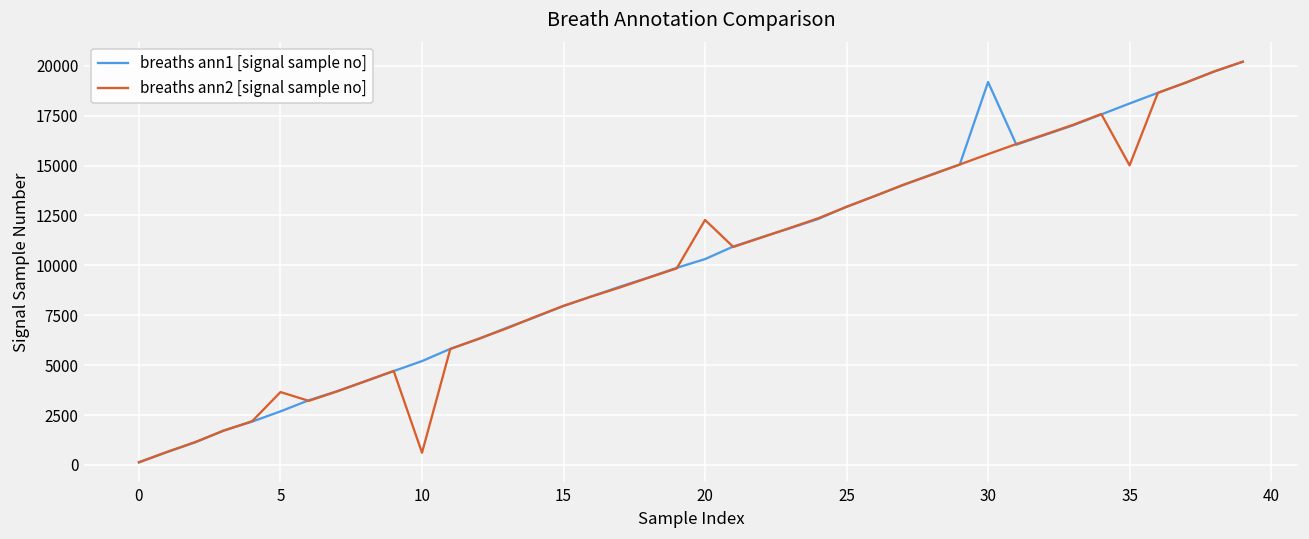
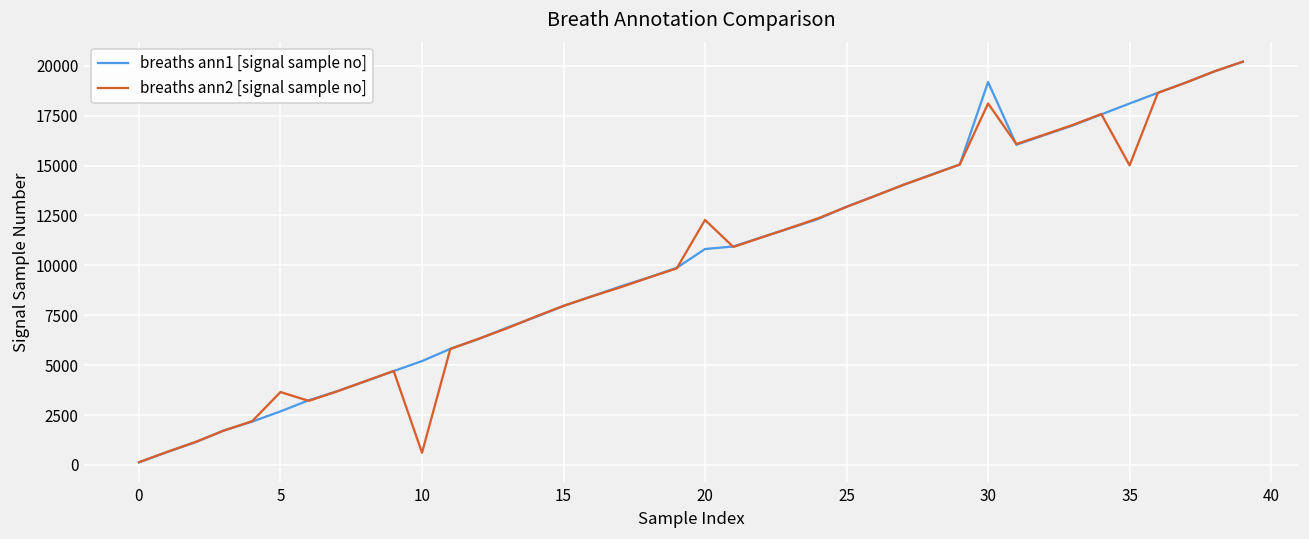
  {
    "breaths ann1 [signal sample no]": {
      "5": 2700,
      "10": 5200,
-     "20": 10300,
+     "20": 10800,
      "30": 19200,
      "35": 18100
    },
    "breaths ann2 [signal sample no]": {
      "5": 3700,
      "10": 600,
      "20": 12300,
-     "30": 15600,
+     "30": 18100,
      "35": 15000
    }
  }
